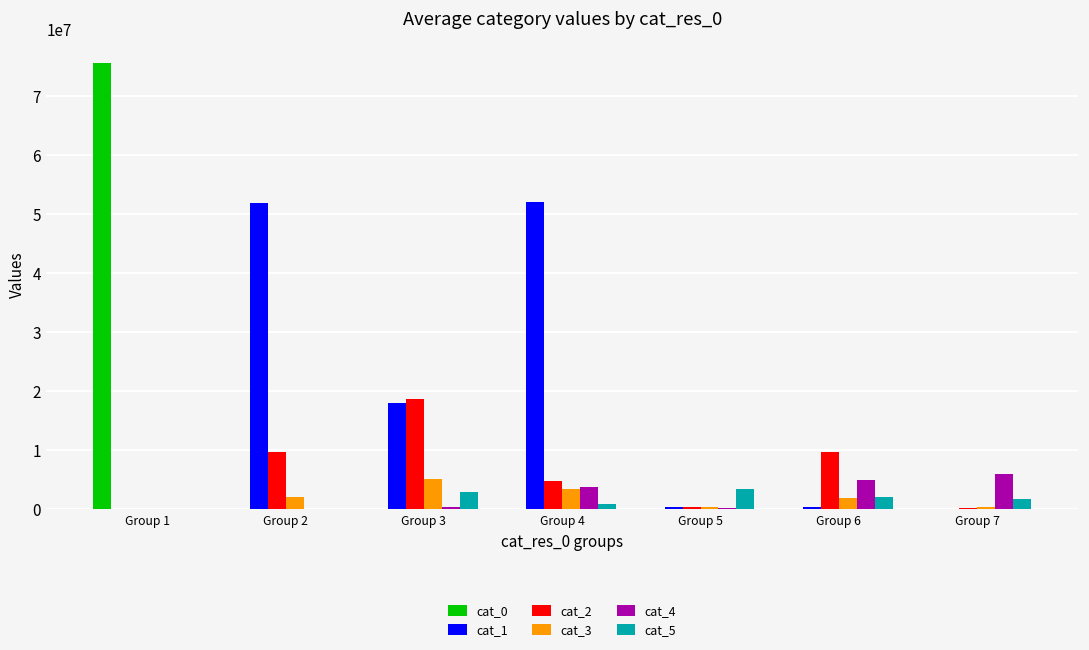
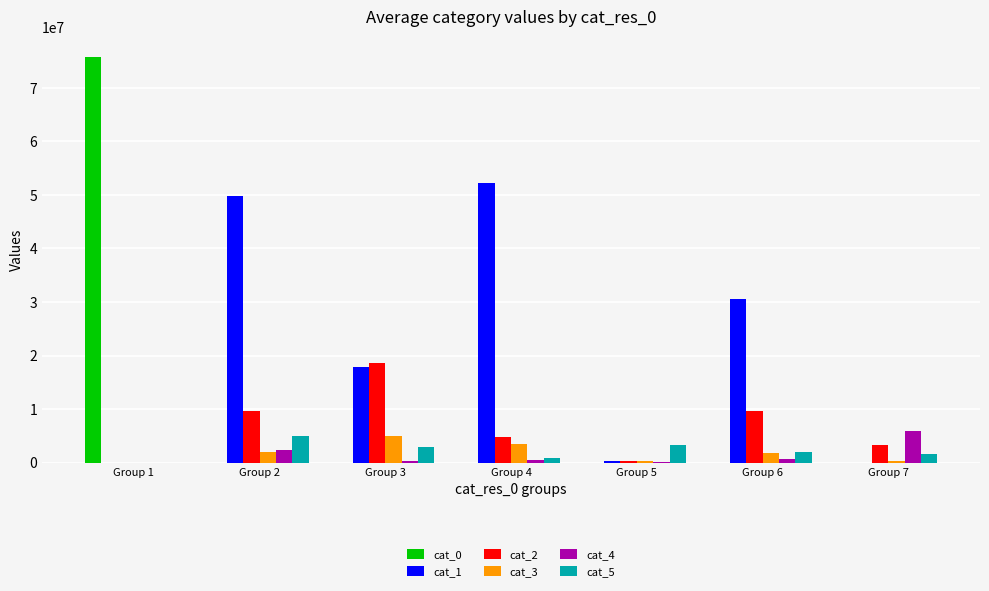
  {
    "cat_0": {
      "Group 1": 76000000
    },
    "cat_1": {
      "Group 1": 0,
-     "Group 2": 52000000,
+     "Group 2": 50000000,
      "Group 3": 18000000,
      "Group 4": 52000000,
-     "Group 6": 0
+     "Group 6": 31000000
    },
    "cat_2": {
      "Group 1": 0,
      "Group 2": 10000000,
      "Group 3": 19000000,
      "Group 4": 5000000,
      "Group 6": 10000000,
-     "Group 7": 0
+     "Group 7": 3000000
    },
    "cat_3": {
      "Group 1": 0,
      "Group 2": 2000000,
      "Group 3": 5000000,
      "Group 4": 3000000,
      "Group 6": 2000000
    },
    "cat_4": {
      "Group 1": 0,
-     "Group 2": 0,
-     "Group 4": 4000000,
-     "Group 6": 5000000,
+     "Group 2": 2000000,
+     "Group 4": 0,
+     "Group 6": 1000000,
      "Group 7": 6000000
    },
    "cat_5": {
      "Group 1": 0,
-     "Group 2": 0,
+     "Group 2": 5000000,
      "Group 3": 3000000,
      "Group 4": 1000000,
      "Group 5": 3000000,
      "Group 6": 2000000,
      "Group 7": 2000000
    }
  }
